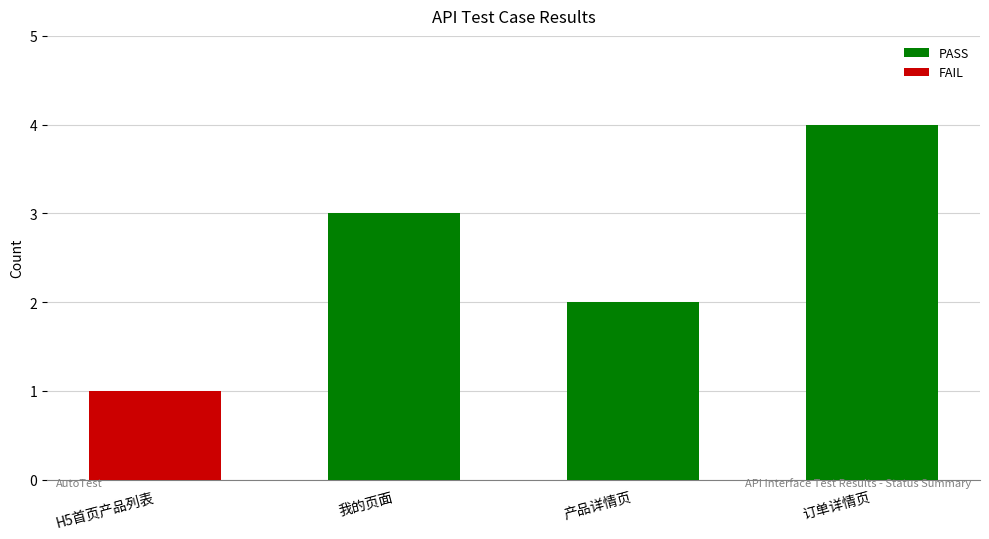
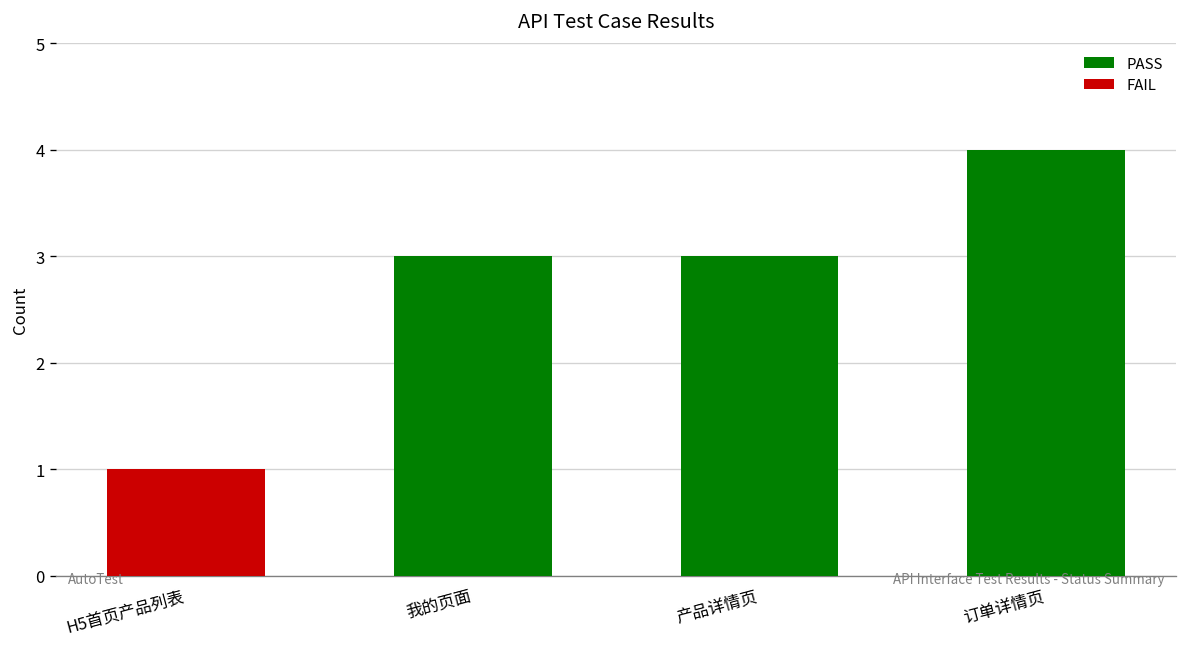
  {
    "H5首页产品列表": 1,
    "我的页面": 3,
-   "产品详情页": 2,
+   "产品详情页": 3,
    "订单详情页": 4
  }
